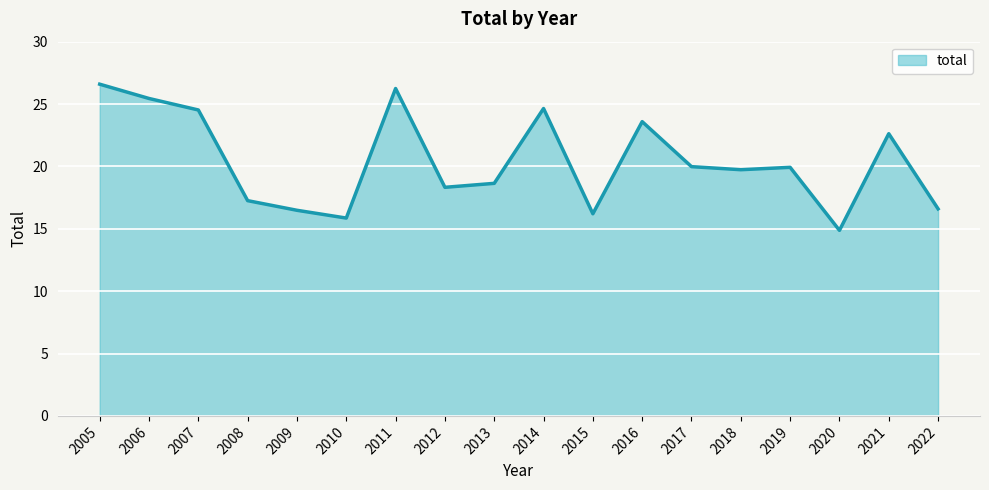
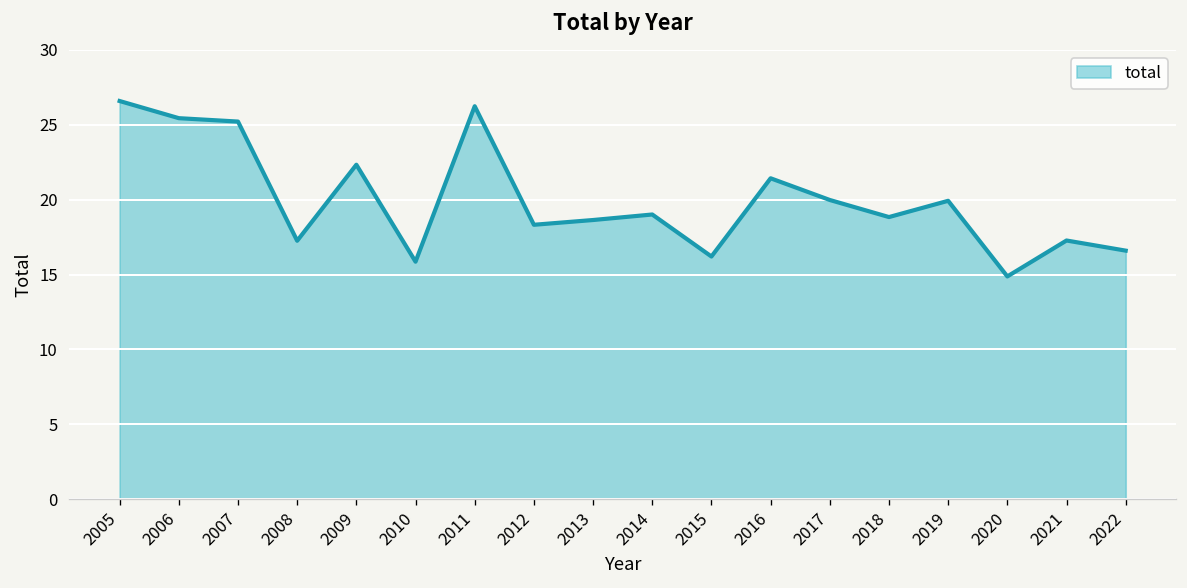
  {
    "2005": 26.6,
    "2006": 25.4,
-   "2007": 24.5,
+   "2007": 25.2,
    "2008": 17.3,
-   "2009": 16.5,
+   "2009": 22.3,
    "2010": 15.9,
    "2011": 26.2,
    "2012": 18.3,
    "2013": 18.6,
-   "2014": 24.6,
+   "2014": 19.0,
    "2015": 16.2,
-   "2016": 23.6,
+   "2016": 21.4,
    "2017": 20.0,
-   "2018": 19.7,
+   "2018": 18.8,
    "2019": 19.9,
    "2020": 14.9,
-   "2021": 22.6,
+   "2021": 17.3,
    "2022": 16.6
  }
